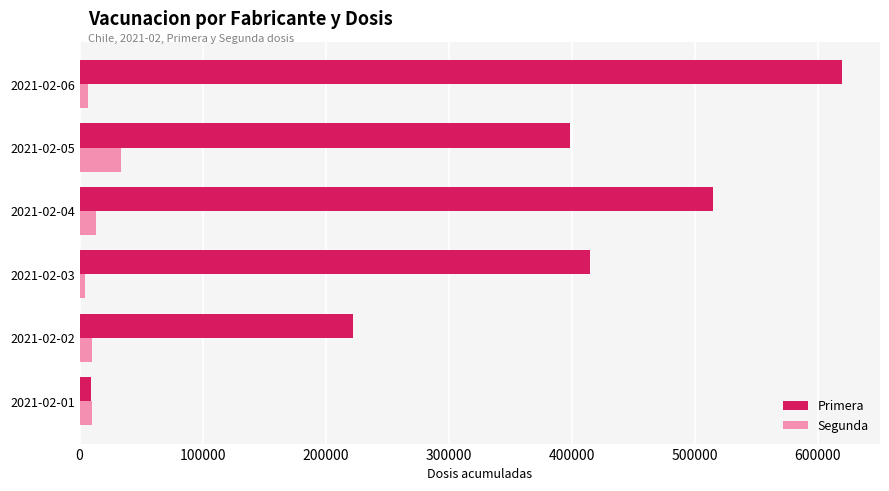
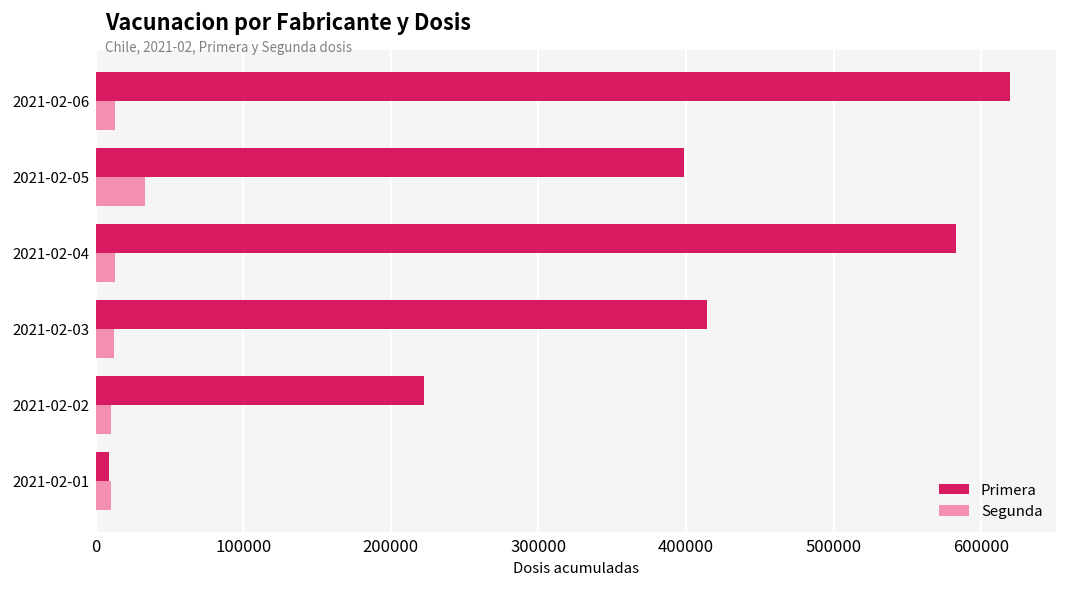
  {
    "Primera": {
      "2021-02-06": 620000,
      "2021-02-05": 398000,
-     "2021-02-04": 515000,
+     "2021-02-04": 583000,
      "2021-02-03": 415000,
      "2021-02-02": 222000,
      "2021-02-01": 9000
    },
    "Segunda": {
-     "2021-02-06": 7000,
+     "2021-02-06": 13000,
      "2021-02-05": 33000,
      "2021-02-04": 13000,
-     "2021-02-03": 4000,
+     "2021-02-03": 13000,
      "2021-02-02": 10000,
      "2021-02-01": 10000
    }
  }
